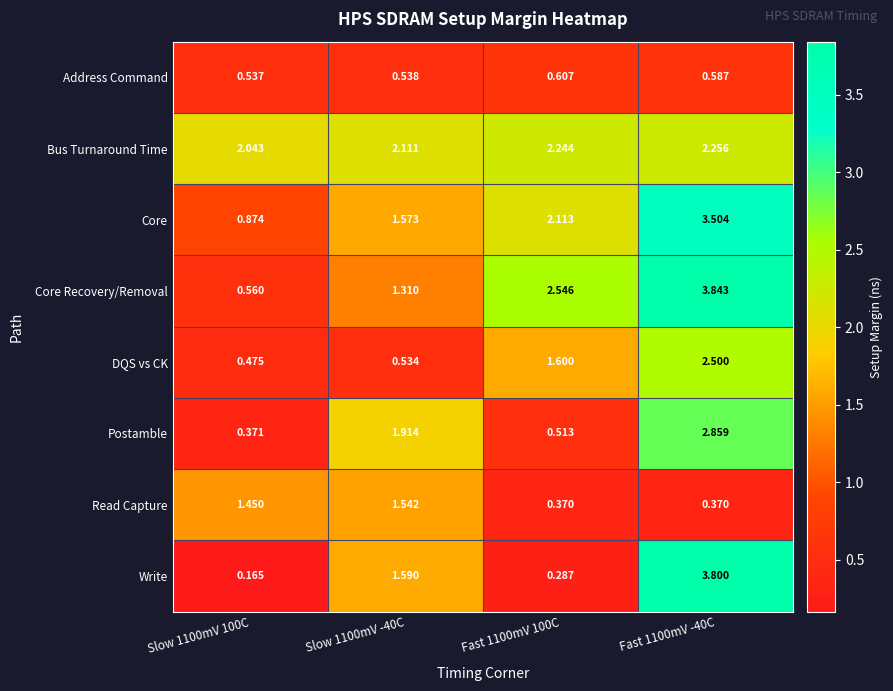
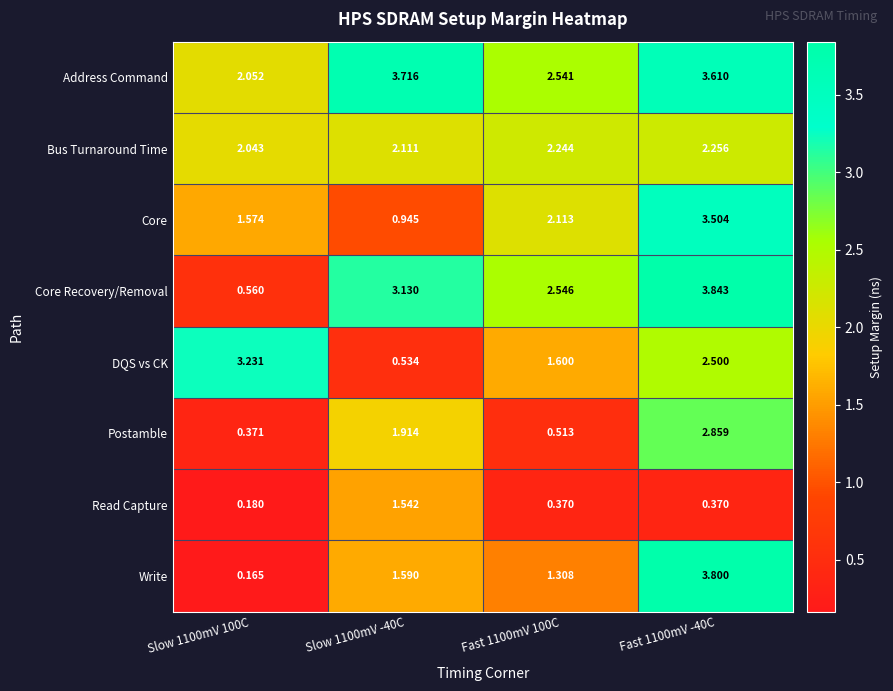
  {
    "Address Command": {
-     "Slow 1100mV 100C": 0.537,
-     "Slow 1100mV -40C": 0.538,
-     "Fast 1100mV 100C": 0.607,
-     "Fast 1100mV -40C": 0.587
+     "Slow 1100mV 100C": 2.052,
+     "Slow 1100mV -40C": 3.716,
+     "Fast 1100mV 100C": 2.541,
+     "Fast 1100mV -40C": 3.610
    },
    "Bus Turnaround Time": {
      "Slow 1100mV 100C": 2.043,
      "Slow 1100mV -40C": 2.111,
      "Fast 1100mV 100C": 2.244,
      "Fast 1100mV -40C": 2.256
    },
    "Core": {
-     "Slow 1100mV 100C": 0.874,
-     "Slow 1100mV -40C": 1.573,
+     "Slow 1100mV 100C": 1.574,
+     "Slow 1100mV -40C": 0.945,
      "Fast 1100mV 100C": 2.113,
      "Fast 1100mV -40C": 3.504
    },
    "Core Recovery/Removal": {
      "Slow 1100mV 100C": 0.560,
-     "Slow 1100mV -40C": 1.310,
+     "Slow 1100mV -40C": 3.130,
      "Fast 1100mV 100C": 2.546,
      "Fast 1100mV -40C": 3.843
    },
    "DQS vs CK": {
-     "Slow 1100mV 100C": 0.475,
+     "Slow 1100mV 100C": 3.231,
      "Slow 1100mV -40C": 0.534,
      "Fast 1100mV 100C": 1.600,
      "Fast 1100mV -40C": 2.500
    },
    "Postamble": {
      "Slow 1100mV 100C": 0.371,
      "Slow 1100mV -40C": 1.914,
      "Fast 1100mV 100C": 0.513,
      "Fast 1100mV -40C": 2.859
    },
    "Read Capture": {
-     "Slow 1100mV 100C": 1.450,
+     "Slow 1100mV 100C": 0.180,
      "Slow 1100mV -40C": 1.542,
      "Fast 1100mV 100C": 0.370,
      "Fast 1100mV -40C": 0.370
    },
    "Write": {
      "Slow 1100mV 100C": 0.165,
      "Slow 1100mV -40C": 1.590,
-     "Fast 1100mV 100C": 0.287,
+     "Fast 1100mV 100C": 1.308,
      "Fast 1100mV -40C": 3.800
    }
  }
